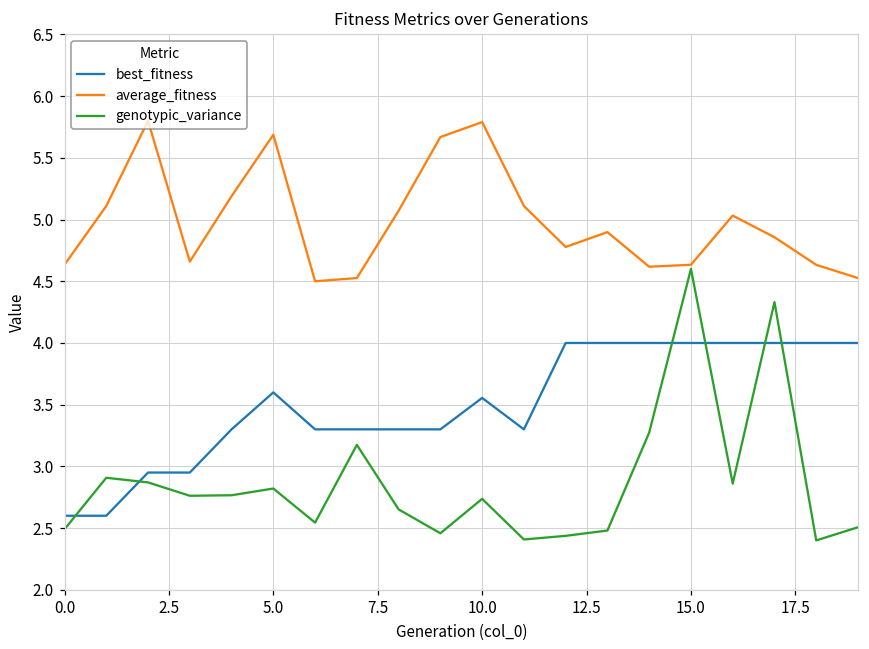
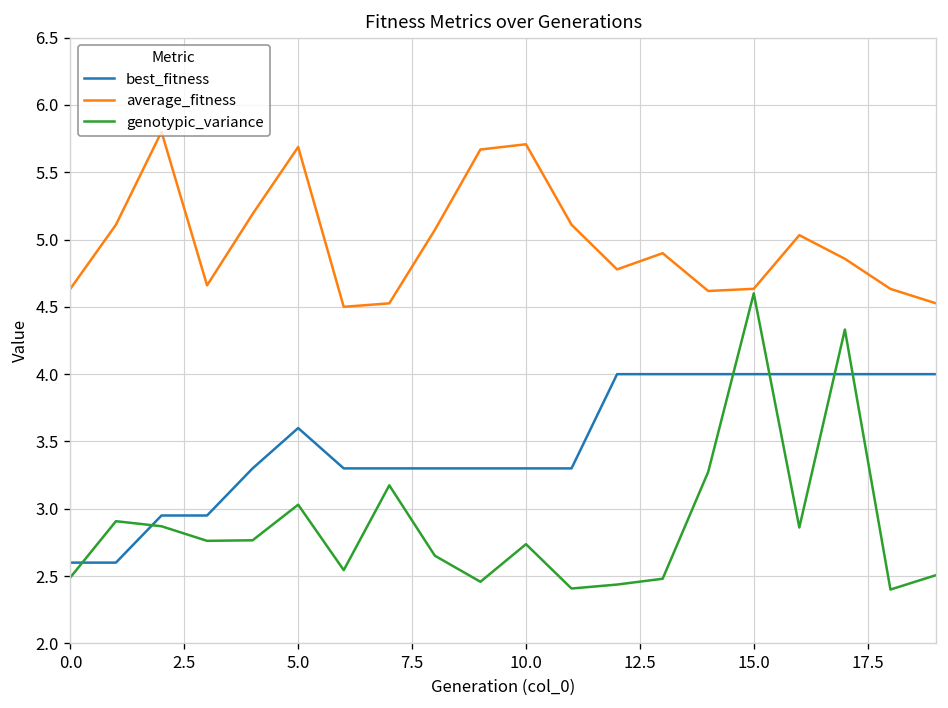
  {
    "best_fitness": {
      "0.0": 2.60,
      "5.0": 3.60,
-     "10.0": 3.55,
+     "10.0": 3.30,
      "15.0": 4.00
    },
    "average_fitness": {
      "0.0": 4.63,
      "5.0": 5.69,
-     "10.0": 5.79,
+     "10.0": 5.71,
      "15.0": 4.63
    },
    "genotypic_variance": {
      "0.0": 2.49,
-     "5.0": 2.82,
+     "5.0": 3.03,
      "10.0": 2.74,
      "15.0": 4.60
    }
  }
